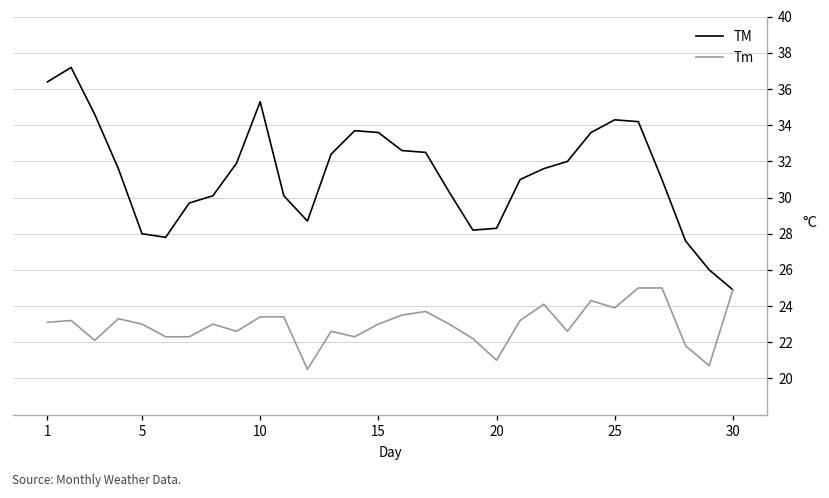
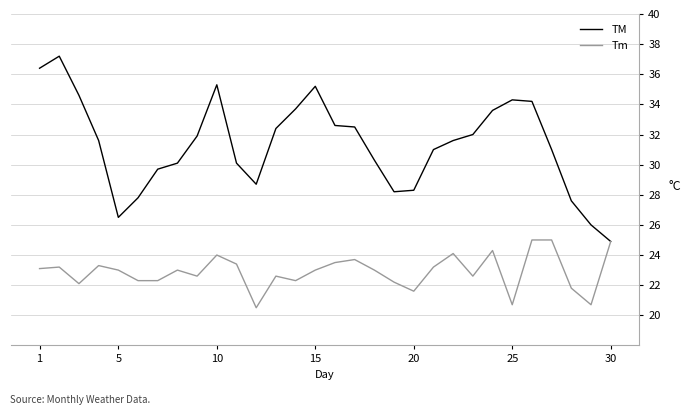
  {
    "TM": {
      "1": 36.4,
-     "5": 28.0,
+     "5": 26.5,
      "10": 35.3,
-     "15": 33.6,
+     "15": 35.2,
      "20": 28.3,
      "25": 34.3
    },
    "Tm": {
      "1": 23.1,
      "5": 23.0,
-     "10": 23.4,
+     "10": 24.0,
      "15": 23.0,
-     "20": 21.0,
-     "25": 23.9
+     "20": 21.6,
+     "25": 20.7
    }
  }
